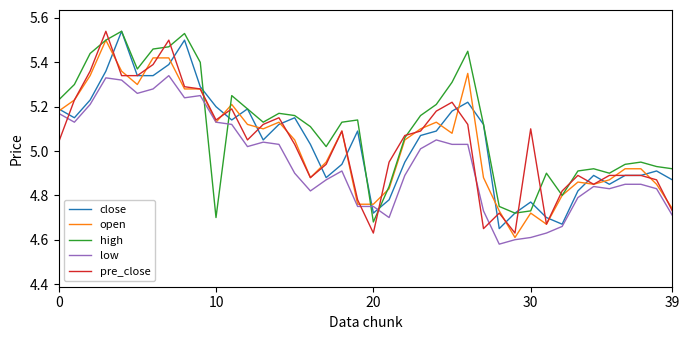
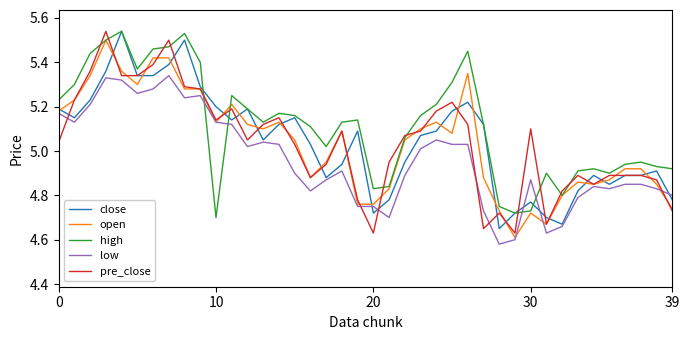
  {
    "close": {
      "10": 5.20,
      "20": 4.72,
      "30": 4.77,
-     "39": 4.87
+     "39": 4.78
    },
    "high": {
      "0": 5.23,
      "10": 4.70,
-     "20": 4.68,
+     "20": 4.83,
      "39": 4.92
    },
    "low": {
-     "30": 4.61,
-     "39": 4.71
+     "30": 4.87,
+     "39": 4.80
    },
    "pre_close": {
      "0": 5.04,
      "20": 4.63,
      "30": 5.10
    }
  }
